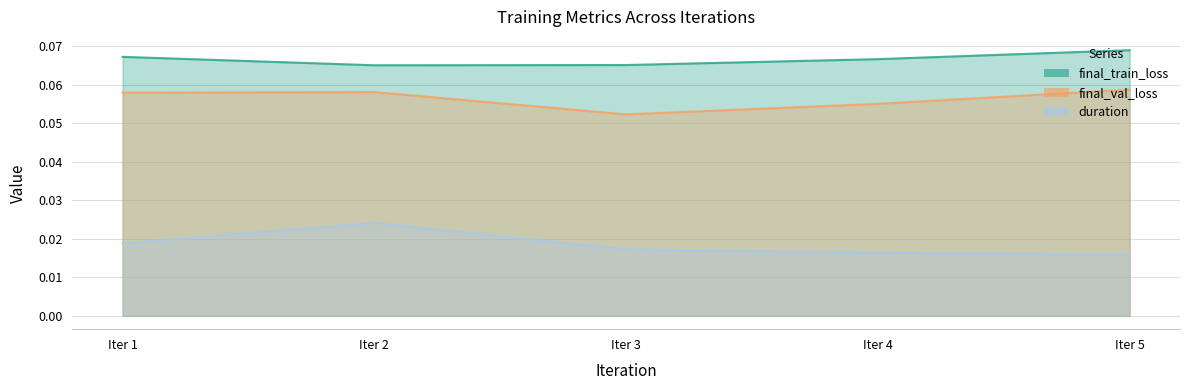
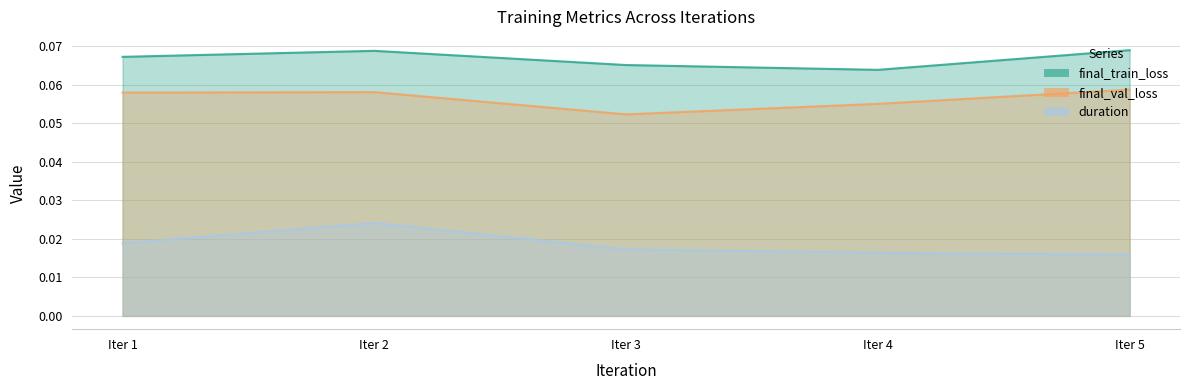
  {
    "final_train_loss": {
      "Iter 1": 0.067,
-     "Iter 2": 0.065,
+     "Iter 2": 0.069,
      "Iter 3": 0.065,
-     "Iter 4": 0.067,
+     "Iter 4": 0.064,
      "Iter 5": 0.069
    },
    "final_val_loss": {
      "Iter 1": 0.058,
      "Iter 2": 0.058,
      "Iter 3": 0.052,
      "Iter 4": 0.055,
      "Iter 5": 0.059
    },
    "duration": {
      "Iter 1": 0.019,
      "Iter 2": 0.024,
      "Iter 3": 0.017,
      "Iter 4": 0.016,
      "Iter 5": 0.016
    }
  }
